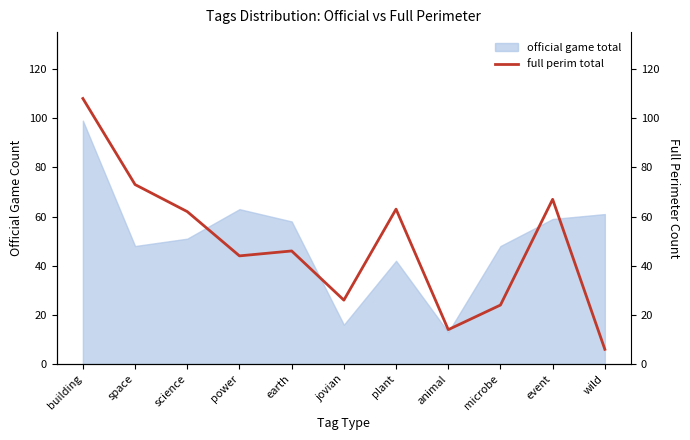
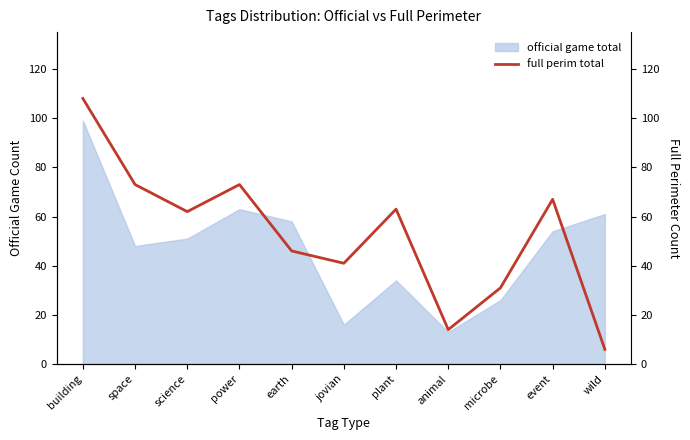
  {
    "official game total": {
      "building": 99,
      "space": 48,
      "science": 51,
      "power": 63,
      "earth": 58,
      "jovian": 16,
-     "plant": 42,
+     "plant": 34,
      "animal": 13,
-     "microbe": 48,
-     "event": 59,
+     "microbe": 26,
+     "event": 54,
      "wild": 61
    },
    "full perim total": {
      "building": 108,
      "space": 73,
      "science": 62,
-     "power": 44,
+     "power": 73,
      "earth": 46,
-     "jovian": 26,
+     "jovian": 41,
      "plant": 63,
      "animal": 14,
-     "microbe": 24,
+     "microbe": 31,
      "event": 67,
      "wild": 6
    }
  }
